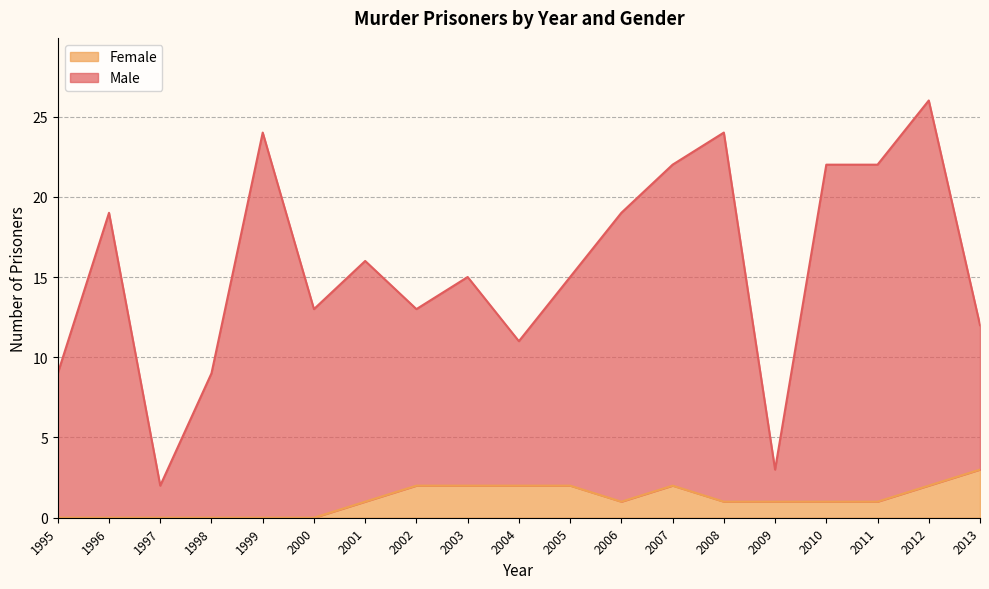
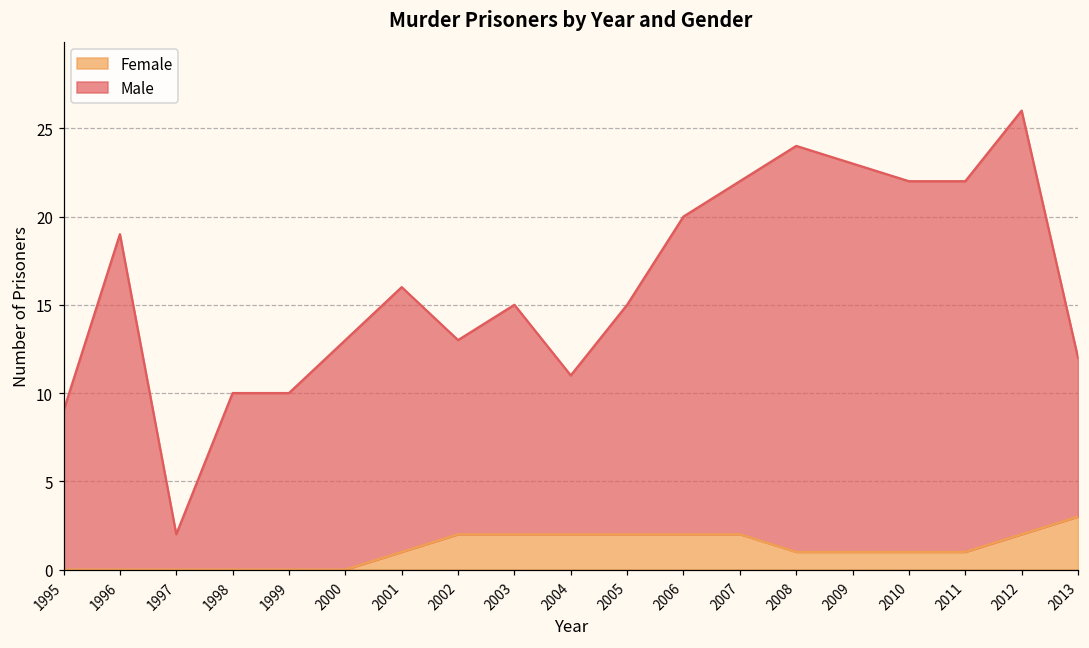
  {
    "Female": {
      "1995": 0,
      "1996": 0,
      "1997": 0,
      "1998": 0,
      "1999": 0,
      "2000": 0,
      "2001": 1,
      "2002": 2,
      "2003": 2,
      "2004": 2,
      "2005": 2,
-     "2006": 1,
+     "2006": 2,
      "2007": 2,
      "2008": 1,
      "2009": 1,
      "2010": 1,
      "2011": 1,
      "2012": 2,
      "2013": 3
    },
    "Male": {
      "1995": 9,
      "1996": 19,
      "1997": 2,
-     "1998": 9,
-     "1999": 24,
+     "1998": 10,
+     "1999": 10,
      "2000": 13,
      "2001": 15,
      "2002": 11,
      "2003": 13,
      "2004": 9,
      "2005": 13,
      "2006": 18,
      "2007": 20,
      "2008": 23,
-     "2009": 2,
+     "2009": 22,
      "2010": 21,
      "2011": 21,
      "2012": 24,
      "2013": 9
    }
  }
